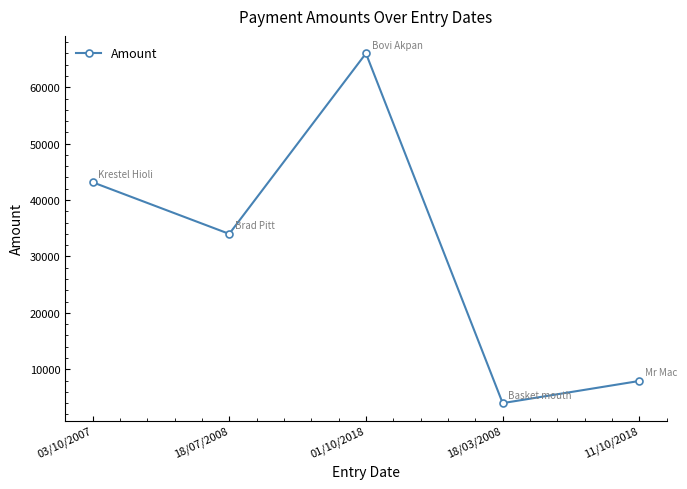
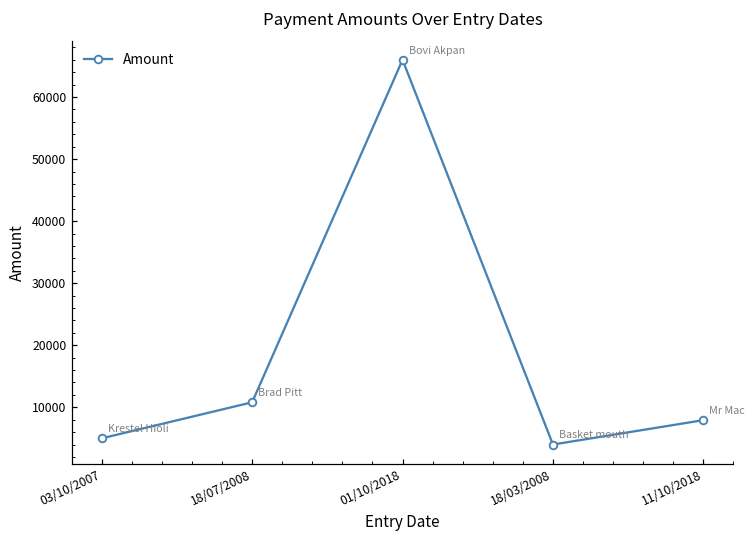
  {
-   "03/10/2007": 43000,
-   "18/07/2008": 34000,
+   "03/10/2007": 5000,
+   "18/07/2008": 11000,
    "01/10/2018": 66000,
    "18/03/2008": 4000,
    "11/10/2018": 8000
  }
